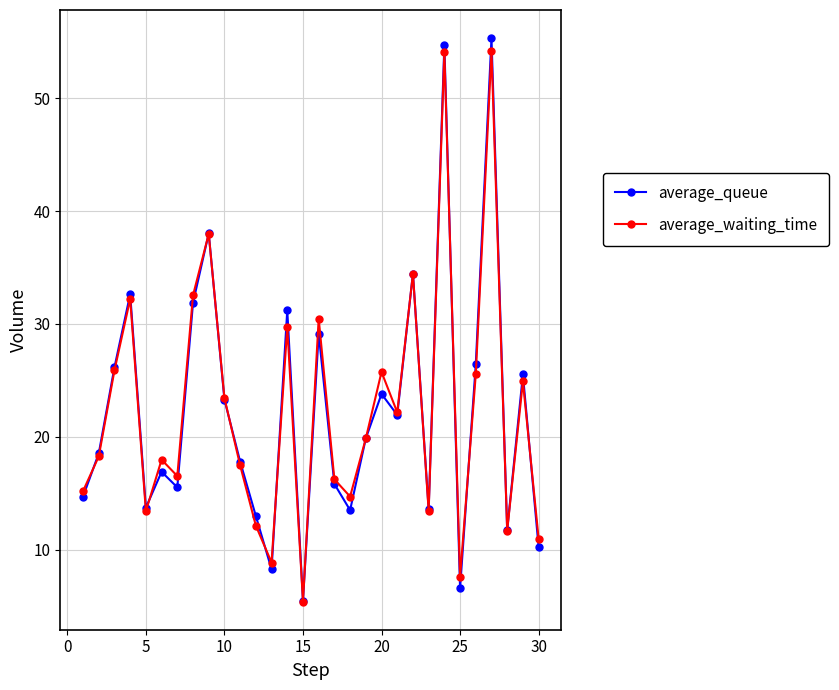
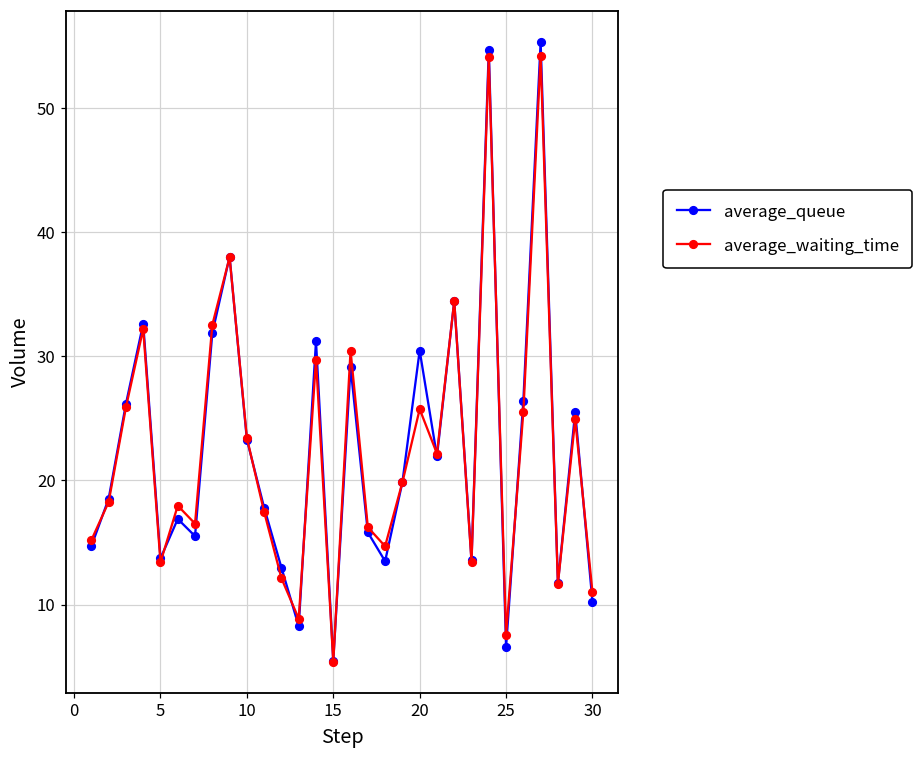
  {
    "average_queue": {
      "5": 13.7,
-     "20": 23.8,
+     "20": 30.5,
      "25": 6.6,
      "30": 10.2
    },
    "average_waiting_time": {
      "5": 13.4,
      "20": 25.8,
      "25": 7.5,
      "30": 11.0
    }
  }
